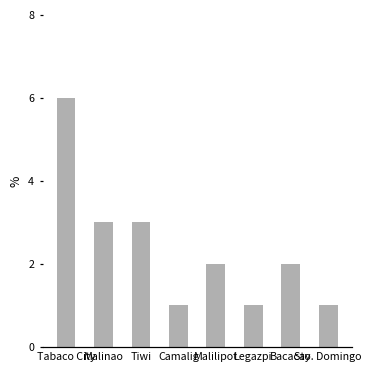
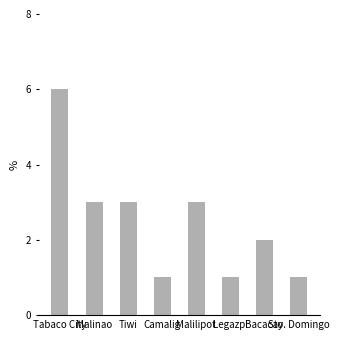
  {
    "Tiwi": 3,
    "Camalig": 1,
-   "Malilipot": 2,
+   "Malilipot": 3,
    "Legazpi": 1
  }
